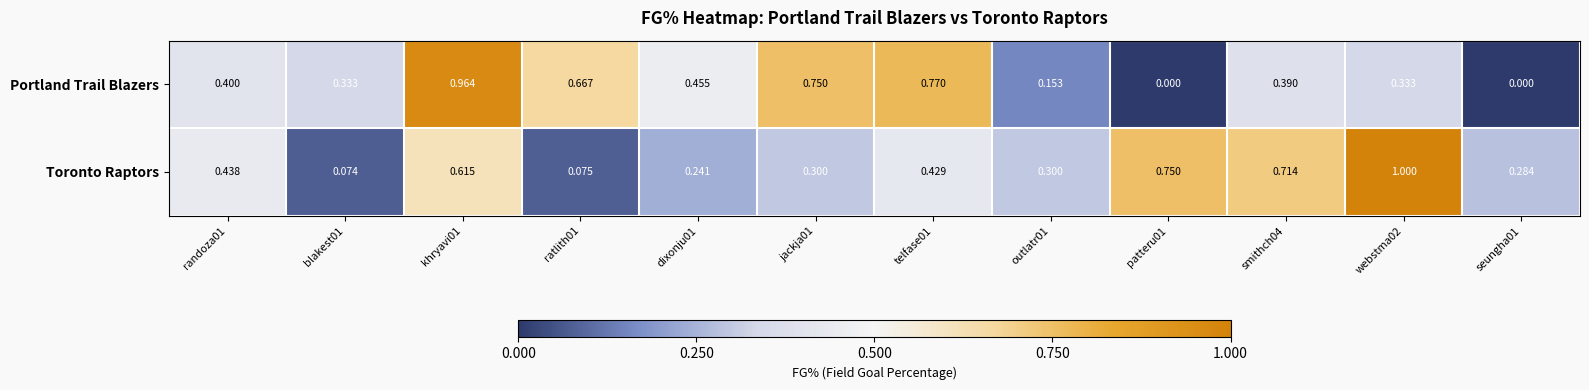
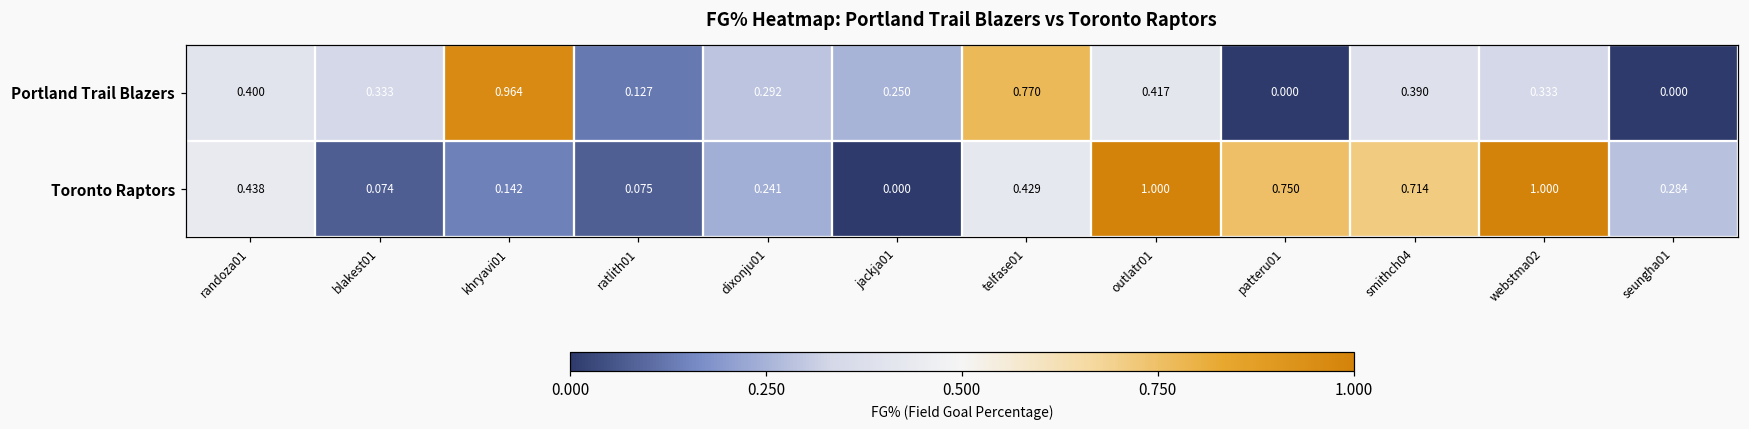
  {
    "Portland Trail Blazers": {
      "randoza01": 0.400,
      "khryavi01": 0.964,
-     "ratlith01": 0.667,
-     "dixonju01": 0.455,
-     "jackja01": 0.750,
+     "ratlith01": 0.127,
+     "dixonju01": 0.292,
+     "jackja01": 0.250,
      "telfase01": 0.770,
-     "outlatr01": 0.153,
+     "outlatr01": 0.417,
      "patteru01": 0.000,
      "smithch04": 0.390,
      "seungha01": 0.000
    },
    "Toronto Raptors": {
      "randoza01": 0.438,
      "blakest01": 0.074,
-     "khryavi01": 0.615,
+     "khryavi01": 0.142,
      "ratlith01": 0.075,
      "dixonju01": 0.241,
-     "jackja01": 0.300,
+     "jackja01": 0.000,
      "telfase01": 0.429,
-     "outlatr01": 0.300,
+     "outlatr01": 1.000,
      "patteru01": 0.750,
      "smithch04": 0.714,
      "webstma02": 1.000,
      "seungha01": 0.284
    }
  }
